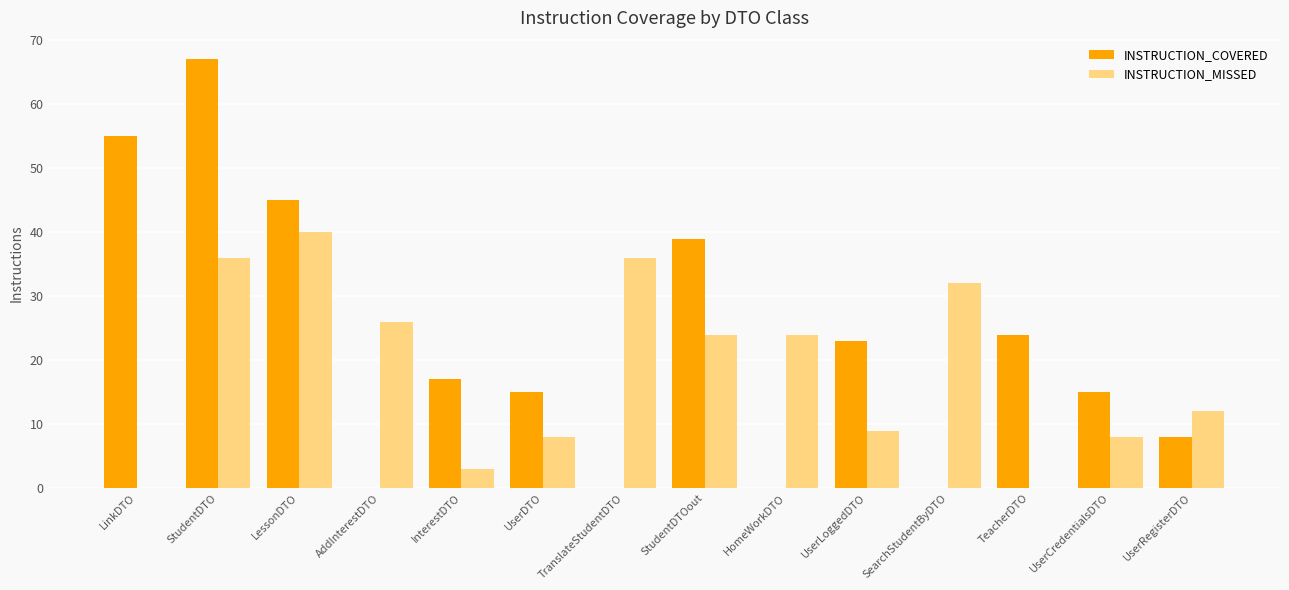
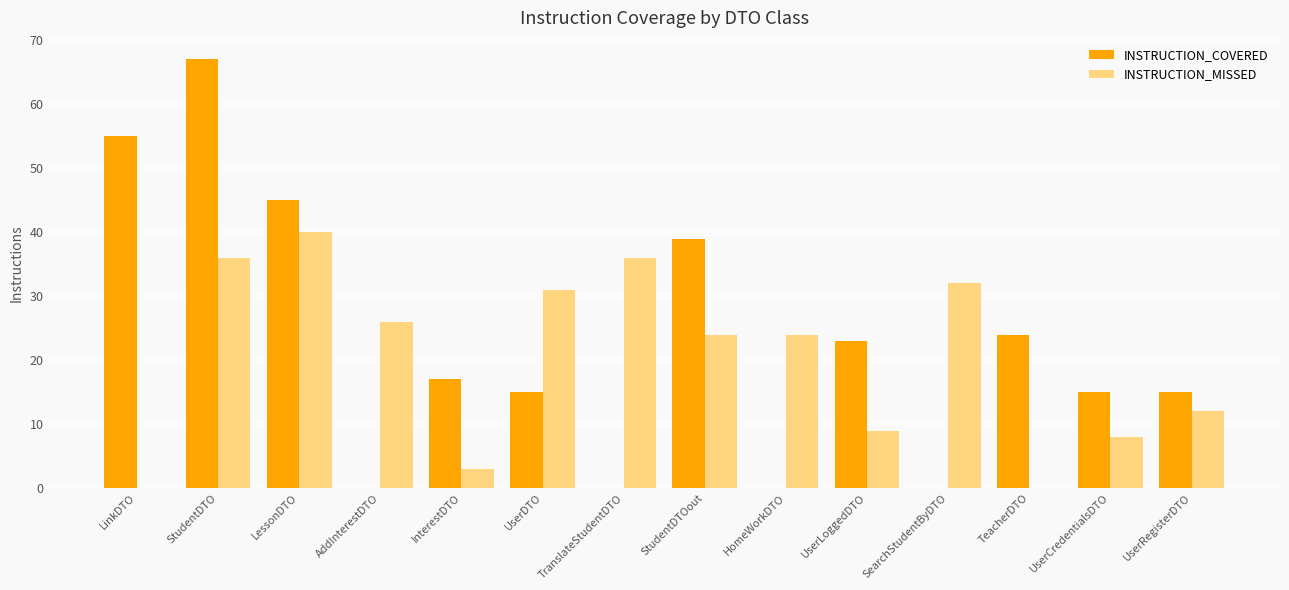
  {
    "INSTRUCTION_COVERED": {
      "LinkDTO": 55,
      "StudentDTO": 67,
      "LessonDTO": 45,
      "AddInterestDTO": 0,
      "InterestDTO": 17,
      "UserDTO": 15,
      "TranslateStudentDTO": 0,
      "StudentDTOout": 39,
      "HomeWorkDTO": 0,
      "UserLoggedDTO": 23,
      "SearchStudentByDTO": 0,
      "TeacherDTO": 24,
      "UserCredentialsDTO": 15,
-     "UserRegisterDTO": 8
+     "UserRegisterDTO": 15
    },
    "INSTRUCTION_MISSED": {
      "LinkDTO": 0,
      "StudentDTO": 36,
      "LessonDTO": 40,
      "AddInterestDTO": 26,
      "InterestDTO": 3,
-     "UserDTO": 8,
+     "UserDTO": 31,
      "TranslateStudentDTO": 36,
      "StudentDTOout": 24,
      "HomeWorkDTO": 24,
      "UserLoggedDTO": 9,
      "SearchStudentByDTO": 32,
      "TeacherDTO": 0,
      "UserCredentialsDTO": 8,
      "UserRegisterDTO": 12
    }
  }
